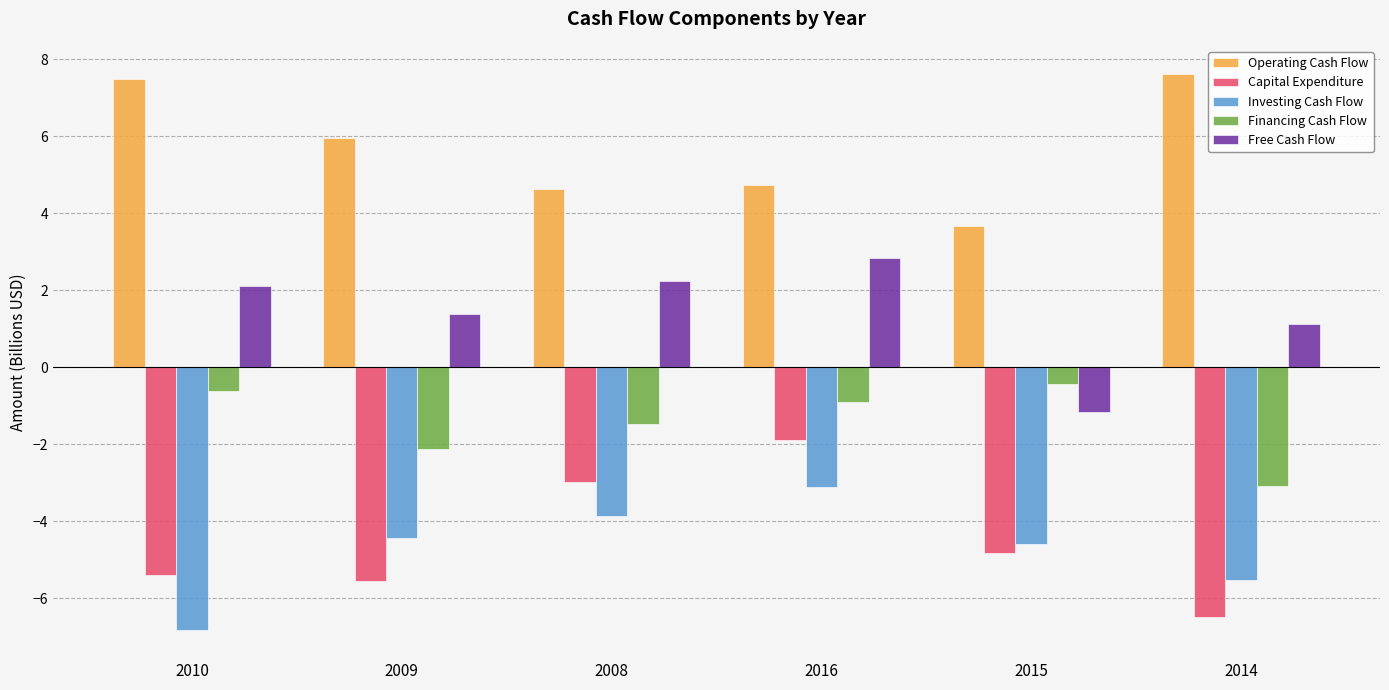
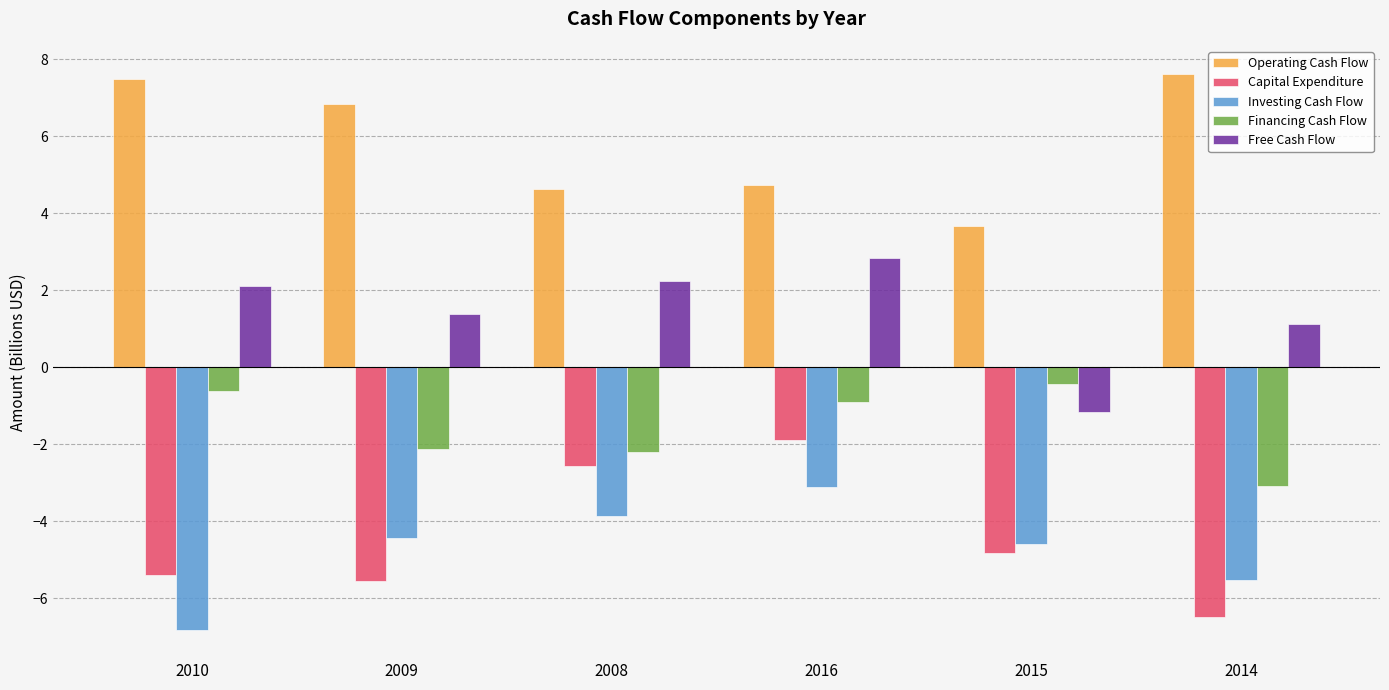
  {
    "Operating Cash Flow": {
      "2010": 7.5,
-     "2009": 6.0,
+     "2009": 6.8,
      "2008": 4.6,
      "2016": 4.7,
      "2015": 3.7,
      "2014": 7.6
    },
    "Capital Expenditure": {
      "2010": -5.4,
      "2009": -5.5,
-     "2008": -3.0,
+     "2008": -2.6,
      "2016": -1.9,
      "2015": -4.8,
      "2014": -6.5
    },
    "Investing Cash Flow": {
      "2010": -6.8,
      "2009": -4.4,
      "2008": -3.9,
      "2016": -3.1,
      "2015": -4.6,
      "2014": -5.5
    },
    "Financing Cash Flow": {
      "2010": -0.6,
      "2009": -2.1,
-     "2008": -1.5,
+     "2008": -2.2,
      "2016": -0.9,
      "2015": -0.4,
      "2014": -3.1
    },
    "Free Cash Flow": {
      "2010": 2.1,
      "2009": 1.4,
      "2008": 2.2,
      "2016": 2.8,
      "2015": -1.2,
      "2014": 1.1
    }
  }
